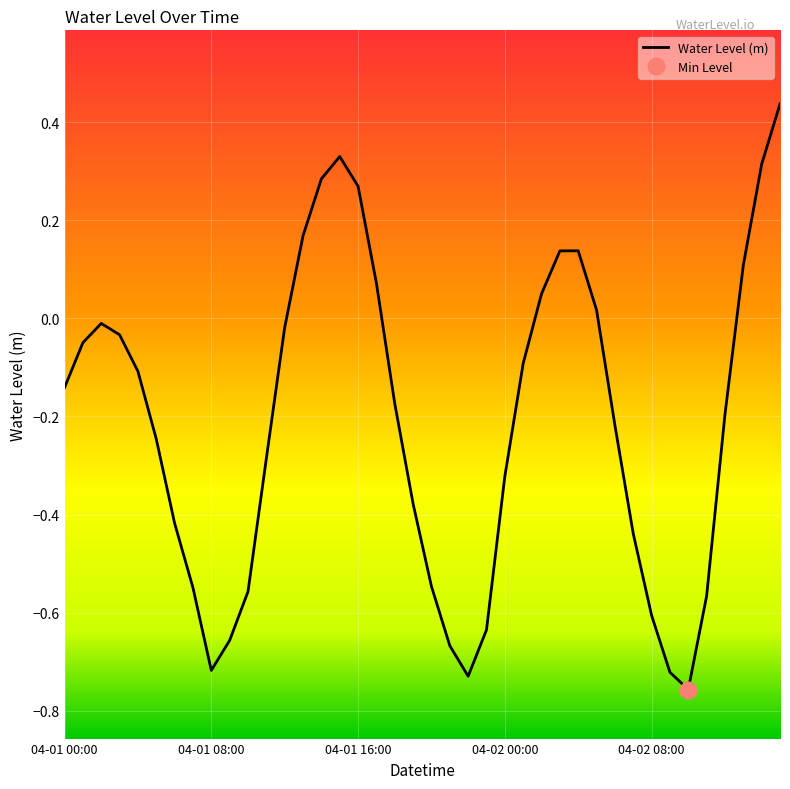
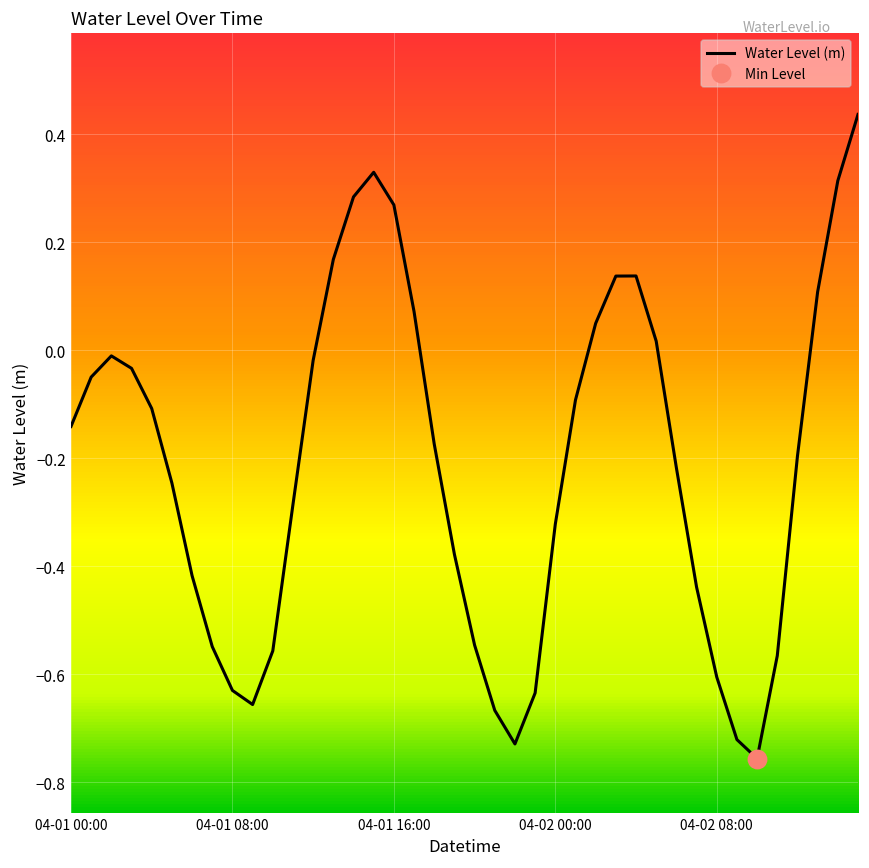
  {
    "Water Level (m)": {
      "04-01 00:00": -0.14,
-     "04-01 08:00": -0.72,
+     "04-01 08:00": -0.63,
      "04-01 16:00": 0.27,
      "04-02 00:00": -0.32,
      "04-02 08:00": -0.61
    }
  }
